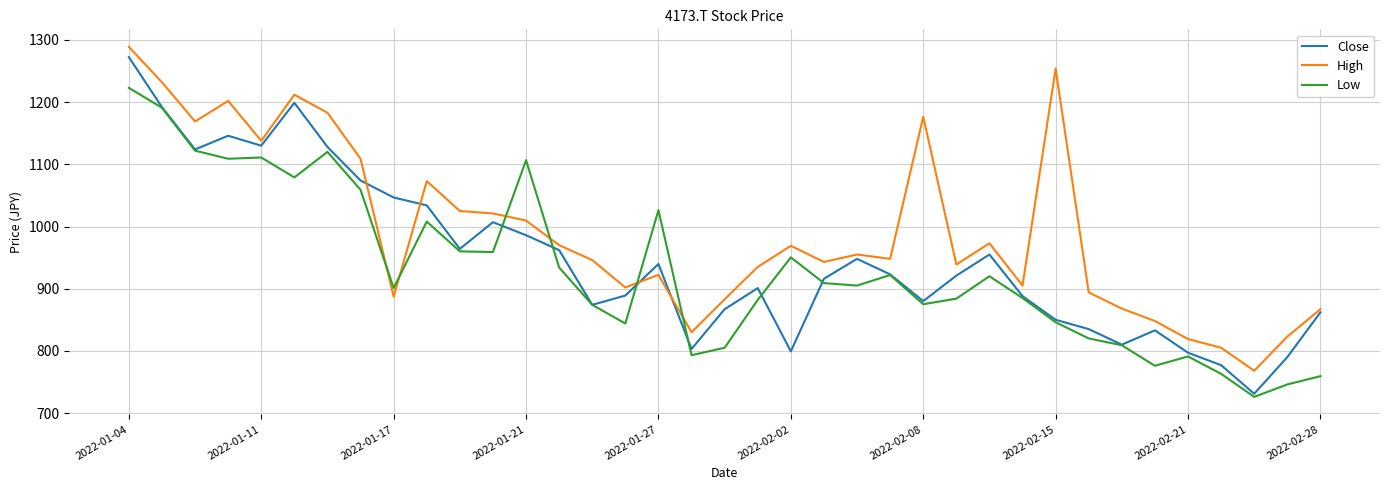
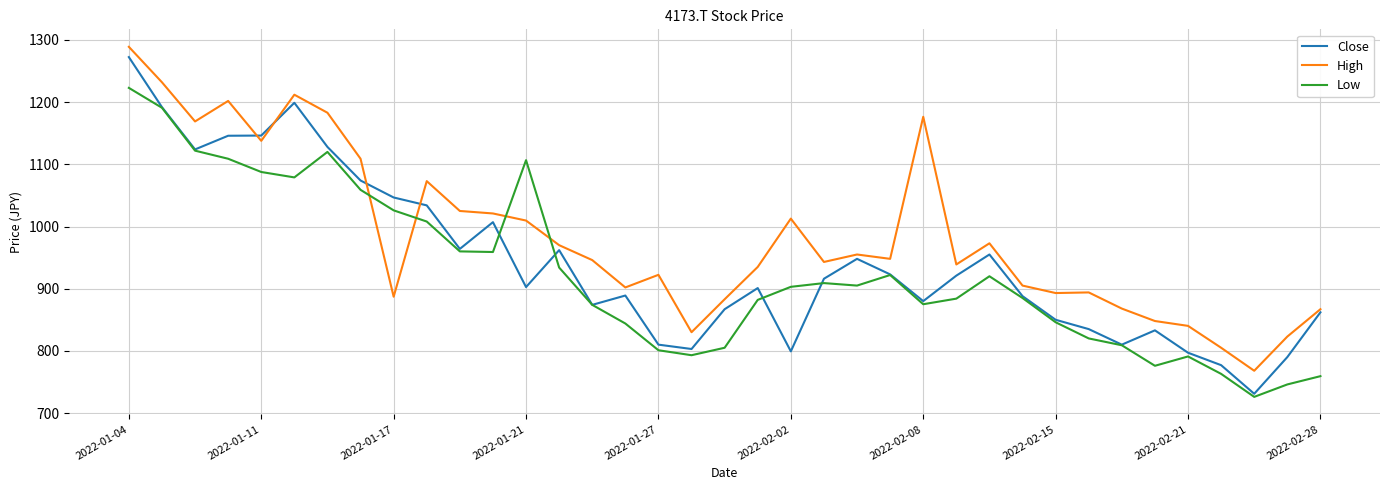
  {
    "Close": {
      "2022-01-04": 1270,
-     "2022-01-11": 1130,
+     "2022-01-11": 1150,
      "2022-01-17": 1050,
-     "2022-01-21": 990,
-     "2022-01-27": 940,
+     "2022-01-21": 900,
+     "2022-01-27": 810,
      "2022-02-02": 800,
      "2022-02-08": 880,
      "2022-02-21": 800,
      "2022-02-28": 860
    },
    "High": {
      "2022-01-04": 1290,
      "2022-01-11": 1140,
      "2022-01-17": 890,
      "2022-01-21": 1010,
      "2022-01-27": 920,
-     "2022-02-02": 970,
+     "2022-02-02": 1010,
      "2022-02-08": 1180,
-     "2022-02-15": 1250,
-     "2022-02-21": 820,
+     "2022-02-15": 890,
+     "2022-02-21": 840,
      "2022-02-28": 870
    },
    "Low": {
      "2022-01-04": 1220,
-     "2022-01-11": 1110,
-     "2022-01-17": 900,
+     "2022-01-11": 1090,
+     "2022-01-17": 1030,
      "2022-01-21": 1110,
-     "2022-01-27": 1030,
-     "2022-02-02": 950,
+     "2022-01-27": 800,
+     "2022-02-02": 900,
      "2022-02-08": 880,
      "2022-02-21": 790,
      "2022-02-28": 760
    }
  }
